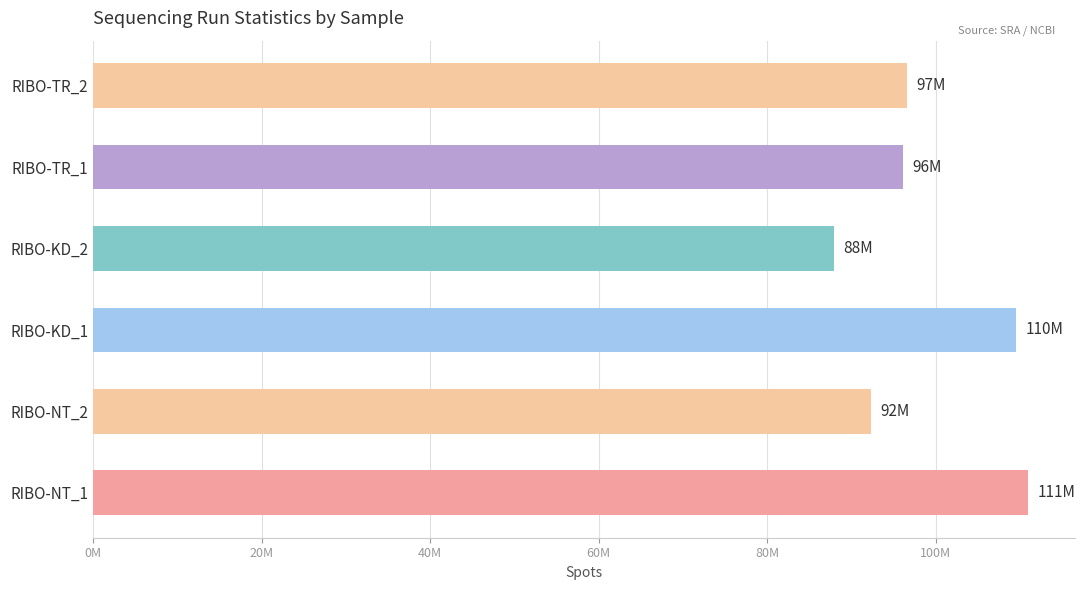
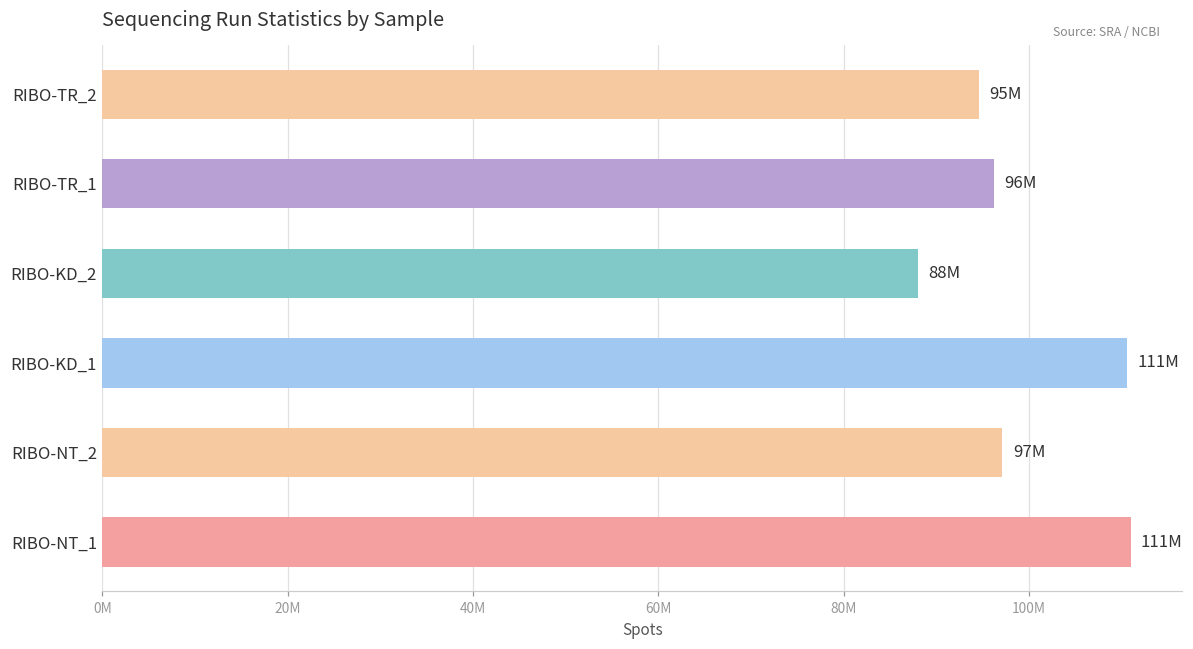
  {
-   "RIBO-TR_2": "97M",
+   "RIBO-TR_2": "95M",
    "RIBO-TR_1": "96M",
    "RIBO-KD_2": "88M",
-   "RIBO-KD_1": "110M",
-   "RIBO-NT_2": "92M",
+   "RIBO-KD_1": "111M",
+   "RIBO-NT_2": "97M",
    "RIBO-NT_1": "111M"
  }
